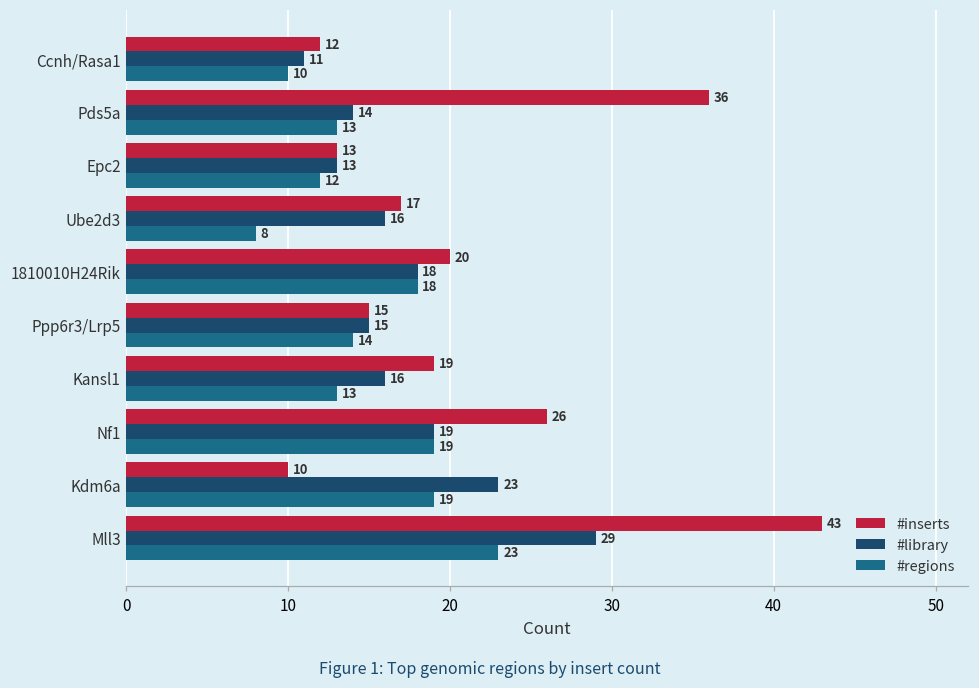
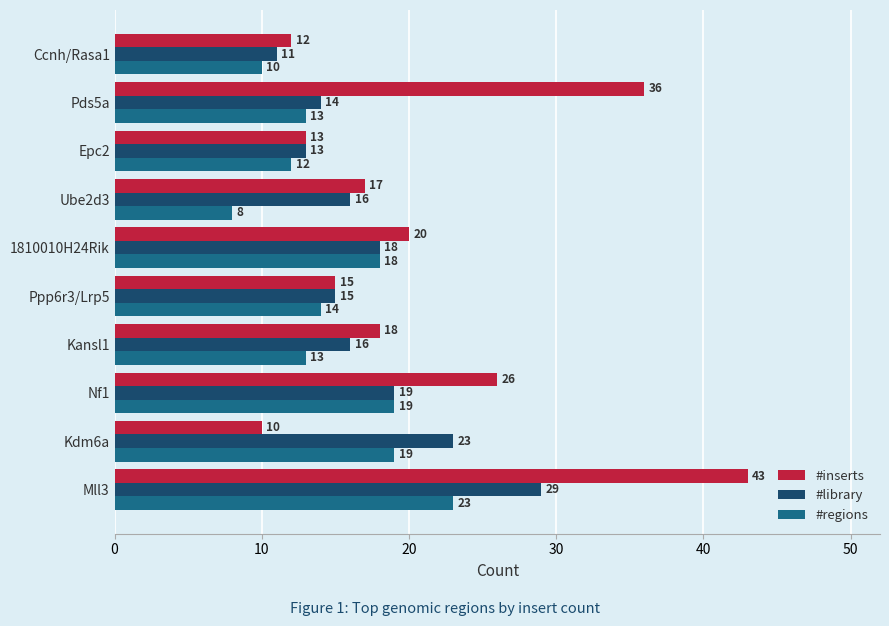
  {
    "#inserts": {
      "Ccnh/Rasa1": 12,
      "Pds5a": 36,
      "Epc2": 13,
      "Ube2d3": 17,
      "1810010H24Rik": 20,
      "Ppp6r3/Lrp5": 15,
-     "Kansl1": 19,
+     "Kansl1": 18,
      "Nf1": 26,
      "Kdm6a": 10,
      "Mll3": 43
    }
  }
